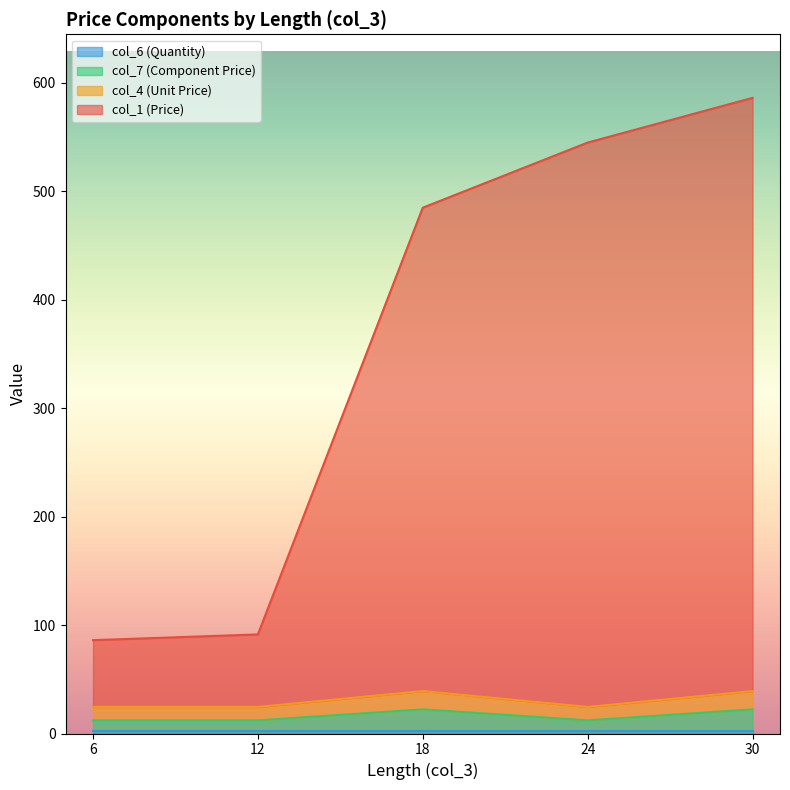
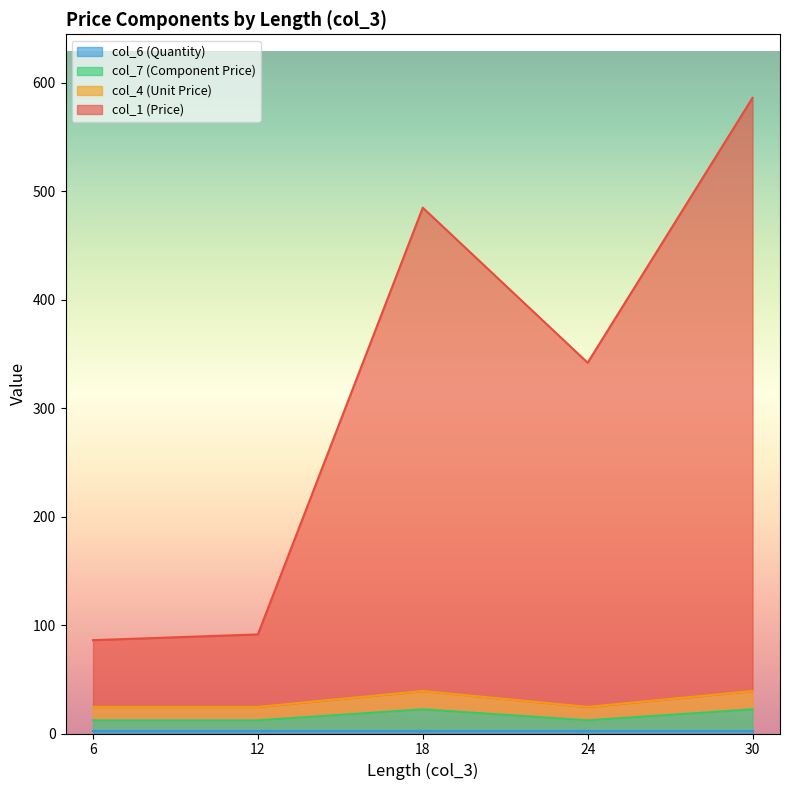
  {
    "col_6 (Quantity)": {
      "6": 2,
      "12": 2,
      "18": 2,
      "24": 2,
      "30": 2
    },
    "col_7 (Component Price)": {
      "6": 10,
      "12": 10,
      "18": 20,
      "24": 10,
      "30": 20
    },
    "col_4 (Unit Price)": {
      "6": 12,
      "12": 12,
      "18": 17,
      "24": 12,
      "30": 17
    },
    "col_1 (Price)": {
      "6": 62,
      "12": 67,
      "18": 446,
-     "24": 520,
+     "24": 317,
      "30": 547
    }
  }
